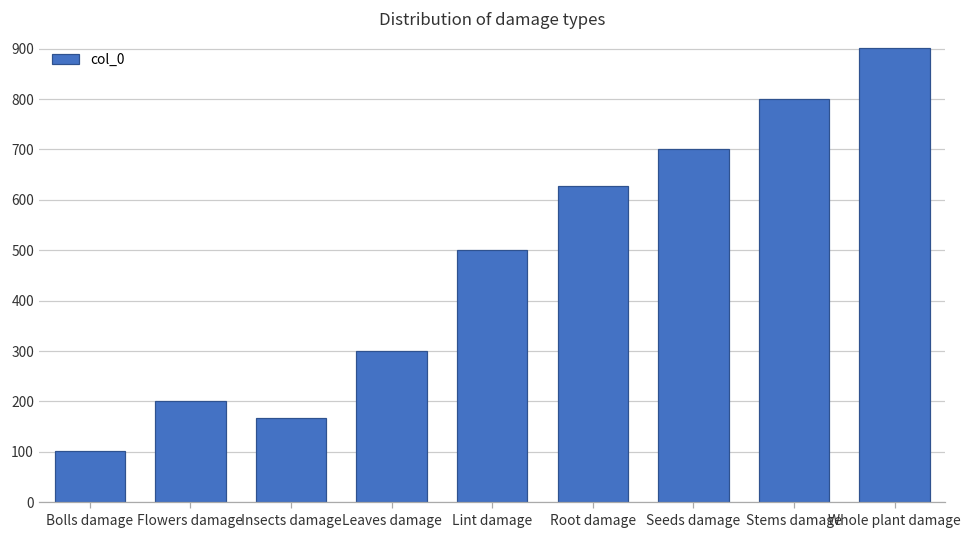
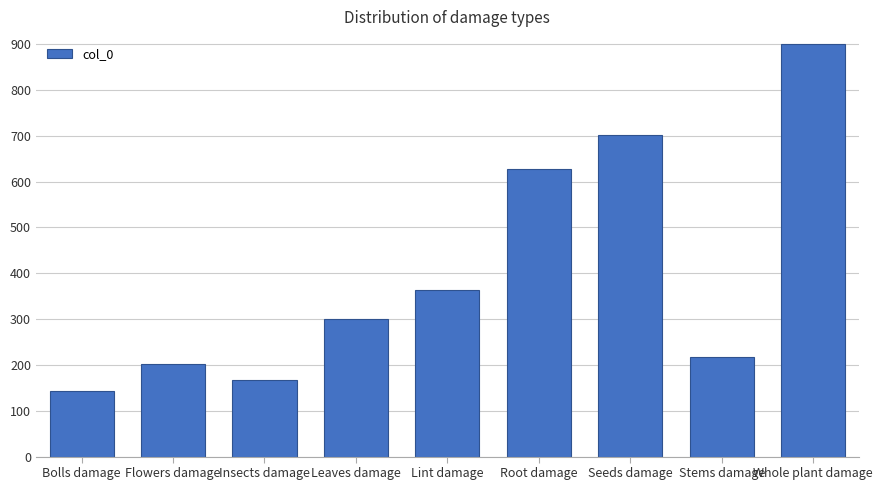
  {
-   "Bolls damage": 100,
+   "Bolls damage": 140,
    "Flowers damage": 200,
    "Insects damage": 170,
    "Leaves damage": 300,
-   "Lint damage": 500,
+   "Lint damage": 360,
    "Root damage": 630,
    "Seeds damage": 700,
-   "Stems damage": 800,
+   "Stems damage": 220,
    "Whole plant damage": 900
  }
